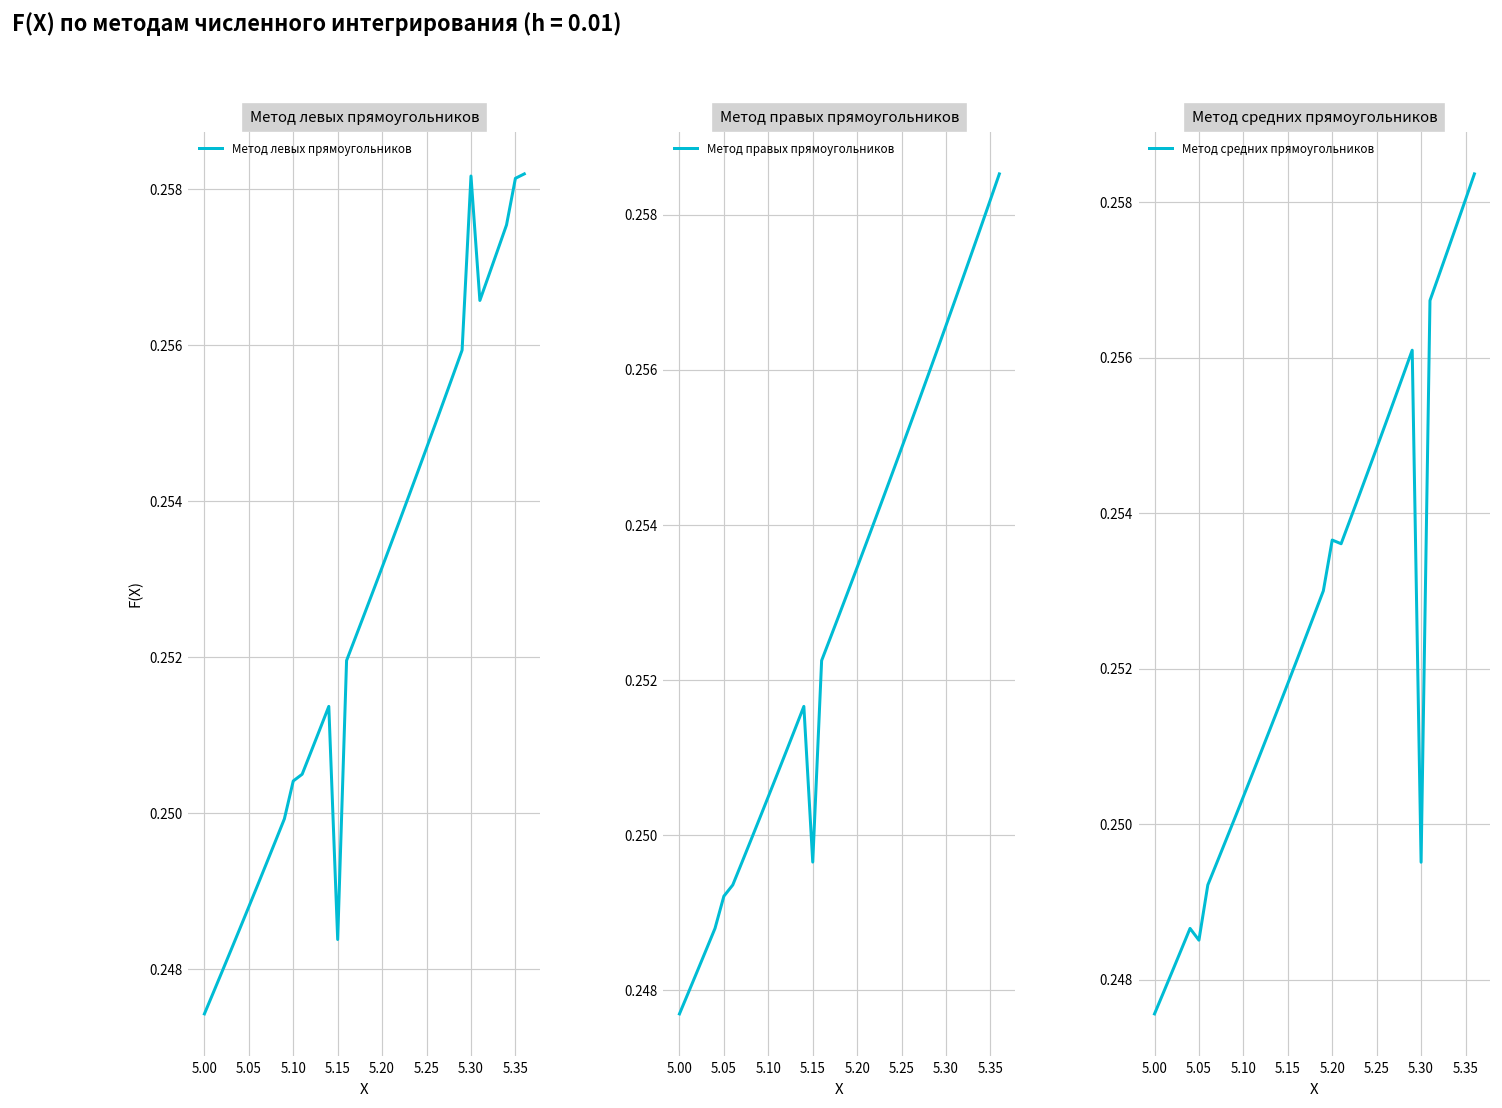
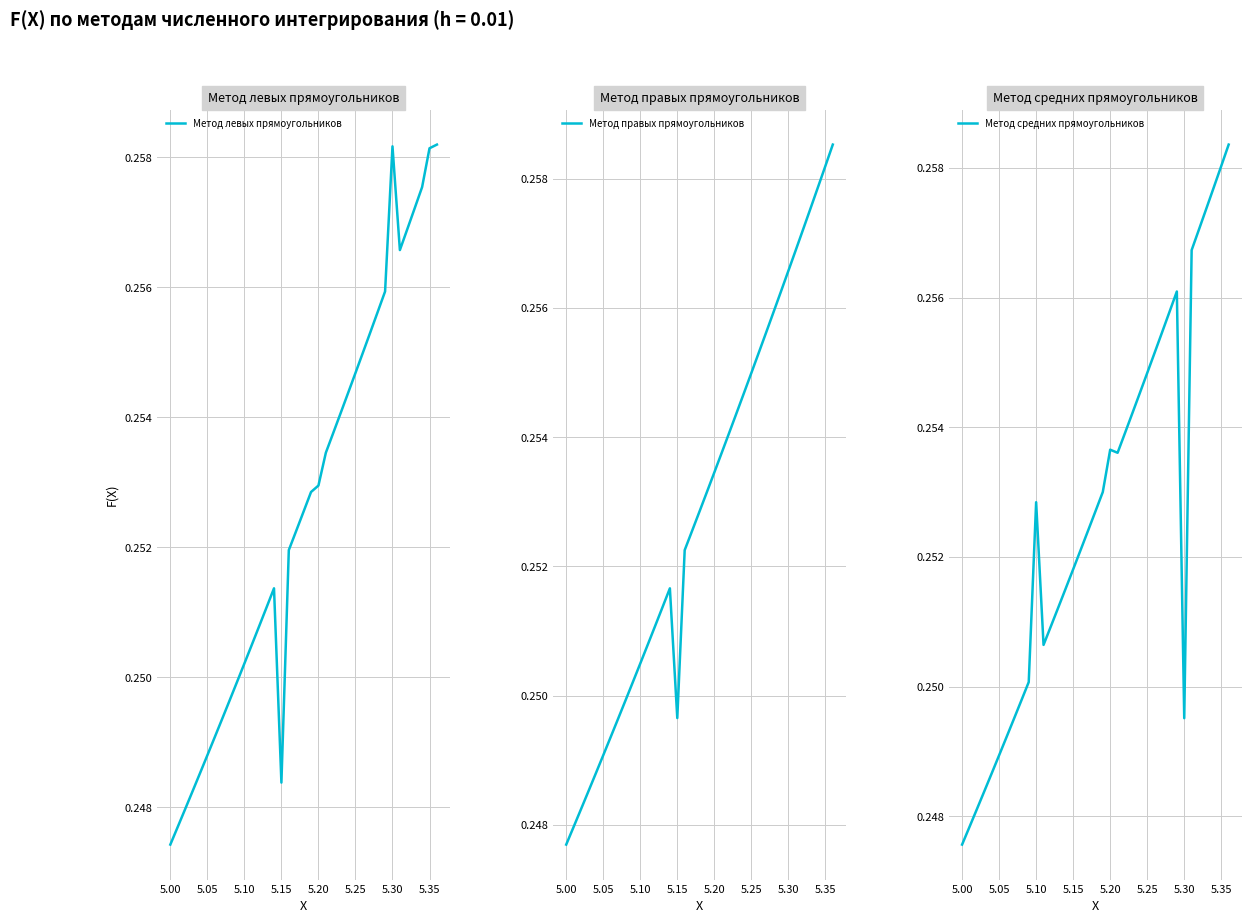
  {
    "Метод левых прямоугольников": {
      "5.00": 0.2474,
      "5.05": 0.2488,
-     "5.10": 0.2504,
+     "5.10": 0.2502,
      "5.15": 0.2484,
-     "5.20": 0.2532,
+     "5.20": 0.2529,
      "5.25": 0.2547,
      "5.30": 0.2582,
      "5.35": 0.2581
    },
    "Метод правых прямоугольников": {
      "5.00": 0.2477,
-     "5.05": 0.2492,
+     "5.05": 0.2491,
      "5.10": 0.2505,
      "5.15": 0.2497,
      "5.20": 0.2535,
      "5.25": 0.2550,
      "5.30": 0.2566,
      "5.35": 0.2582
    },
    "Метод средних прямоугольников": {
      "5.00": 0.2476,
-     "5.05": 0.2485,
-     "5.10": 0.2504,
+     "5.05": 0.2489,
+     "5.10": 0.2528,
      "5.15": 0.2518,
      "5.20": 0.2537,
      "5.25": 0.2548,
      "5.30": 0.2495,
      "5.35": 0.2580
    }
  }
